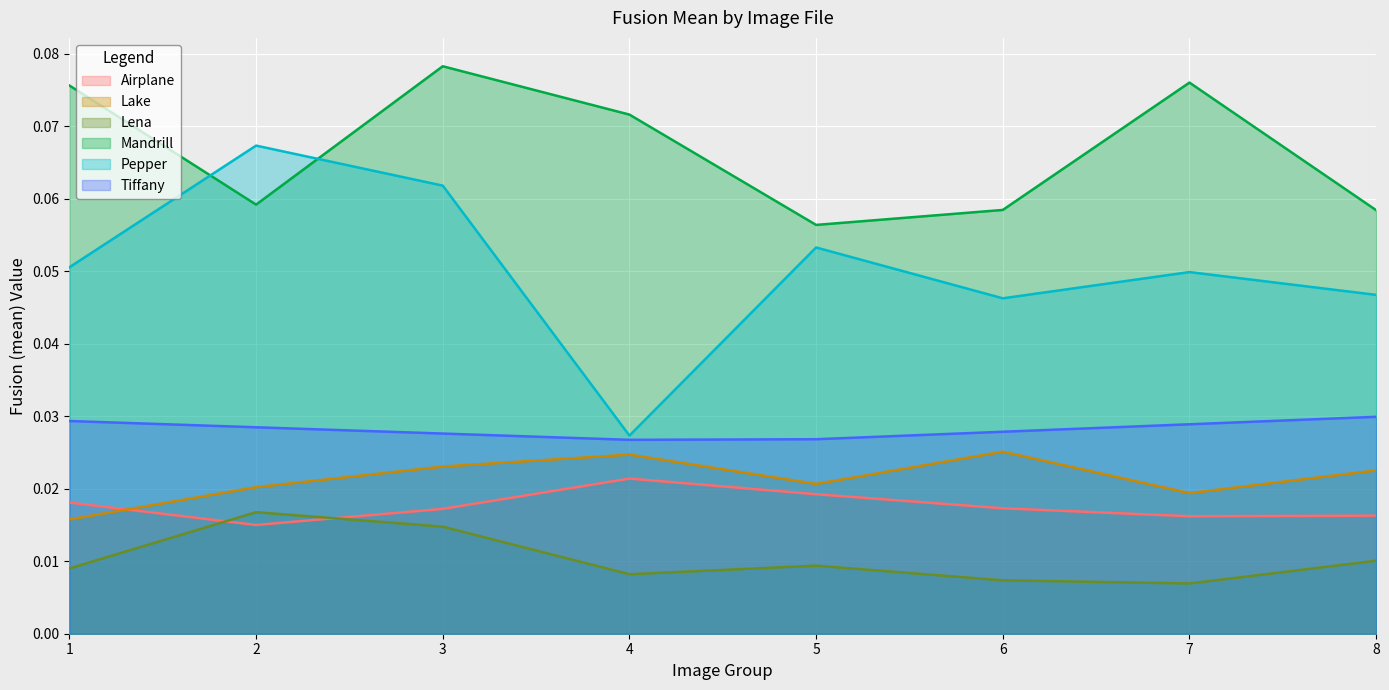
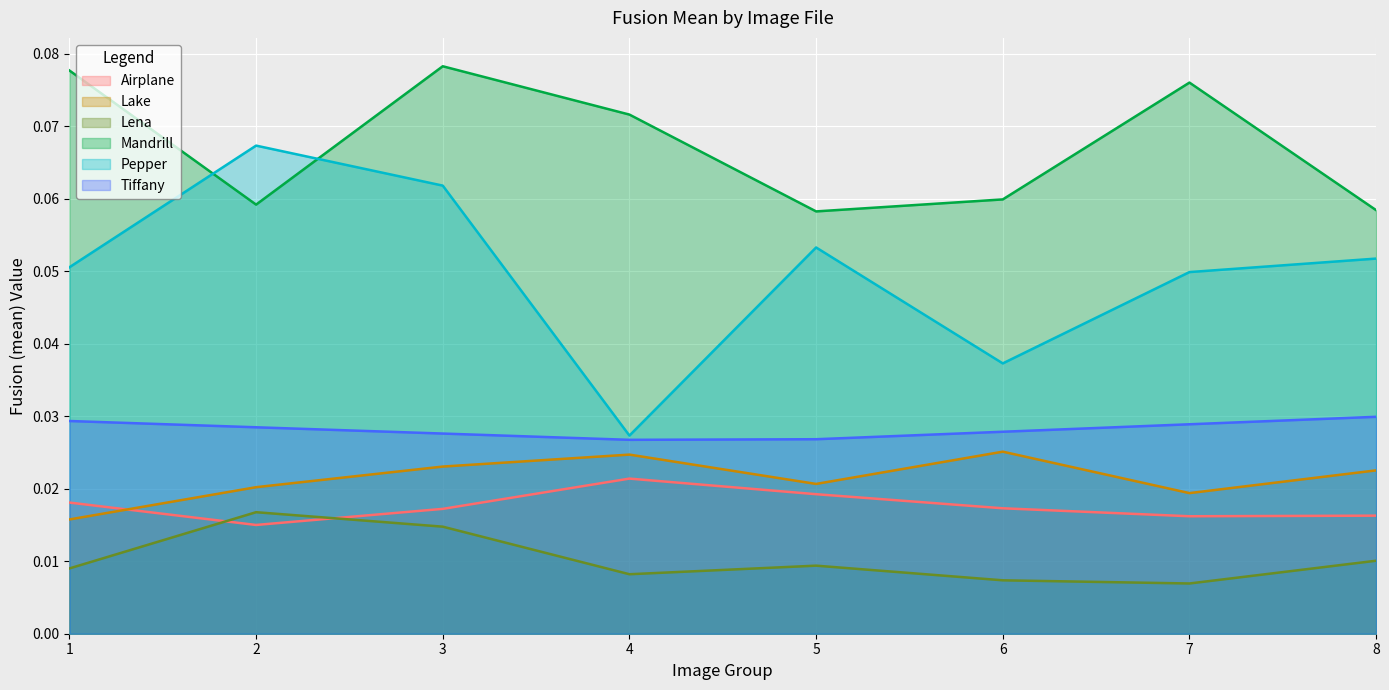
  {
    "Airplane": {
      "1": 0.018,
      "2": 0.015,
      "3": 0.017,
      "4": 0.021,
      "5": 0.019,
      "6": 0.017,
      "7": 0.016,
      "8": 0.016
    },
    "Mandrill": {
-     "1": 0.076,
+     "1": 0.078,
      "2": 0.059,
      "3": 0.078,
      "4": 0.072,
-     "5": 0.056,
-     "6": 0.058,
+     "5": 0.058,
+     "6": 0.060,
      "7": 0.076,
      "8": 0.058
    },
    "Pepper": {
      "1": 0.051,
      "2": 0.067,
      "3": 0.062,
      "4": 0.027,
      "5": 0.053,
-     "6": 0.046,
+     "6": 0.037,
      "7": 0.050,
-     "8": 0.047
+     "8": 0.052
    },
    "Tiffany": {
      "1": 0.029,
      "2": 0.028,
      "3": 0.028,
      "4": 0.027,
      "5": 0.027,
      "6": 0.028,
      "7": 0.029,
      "8": 0.030
    }
  }
